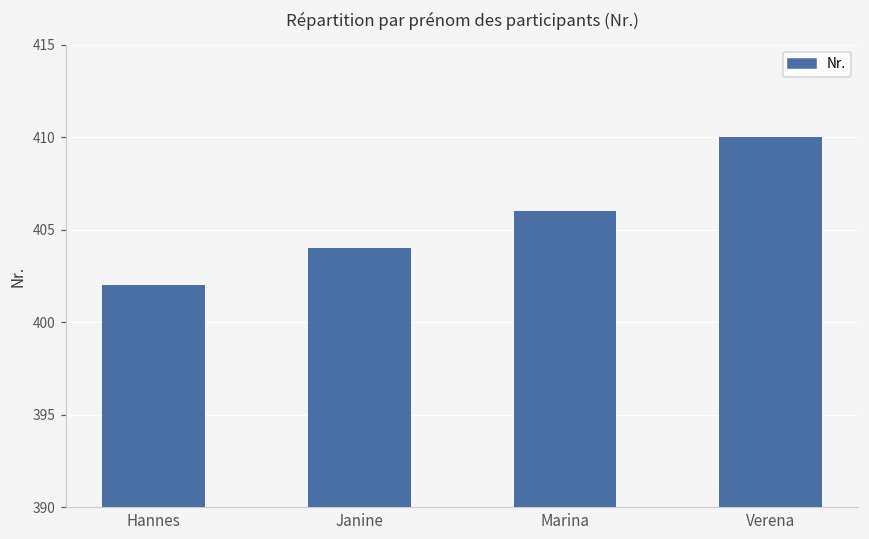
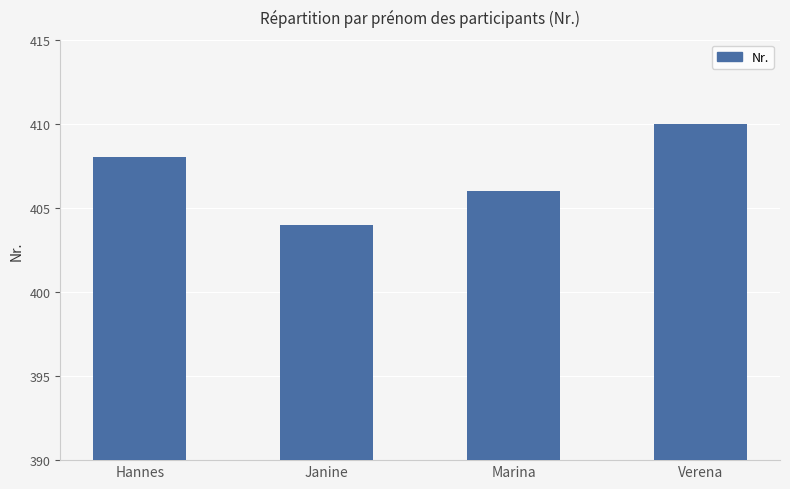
  {
-   "Hannes": 402,
+   "Hannes": 408,
    "Janine": 404,
    "Marina": 406,
    "Verena": 410
  }
